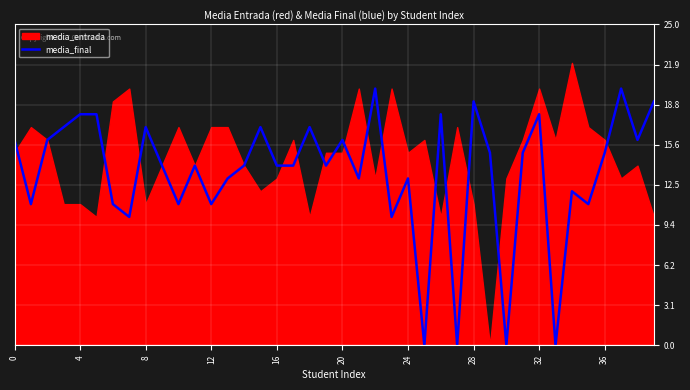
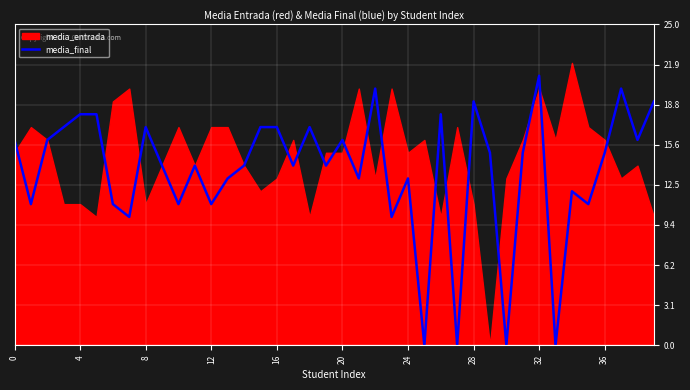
  {
    "media_final": {
      "0": 16,
      "4": 18,
      "8": 17,
      "12": 11,
-     "16": 14,
+     "16": 17,
      "20": 16,
      "24": 13,
      "28": 19,
-     "32": 18,
+     "32": 21,
      "36": 15
    },
    "media_entrada": {
      "0": 15,
      "4": 11,
      "8": 11,
      "12": 17,
      "16": 13,
      "20": 15,
      "24": 15,
      "28": 11,
      "32": 20,
      "36": 16
    }
  }
